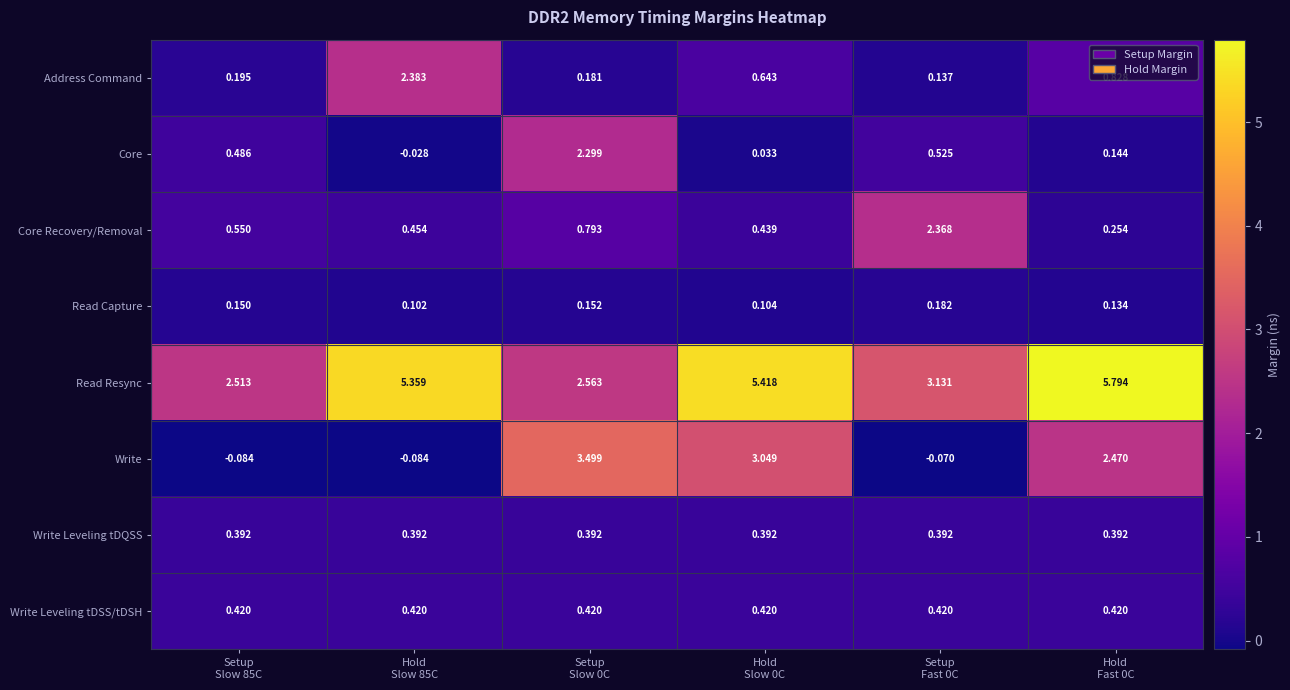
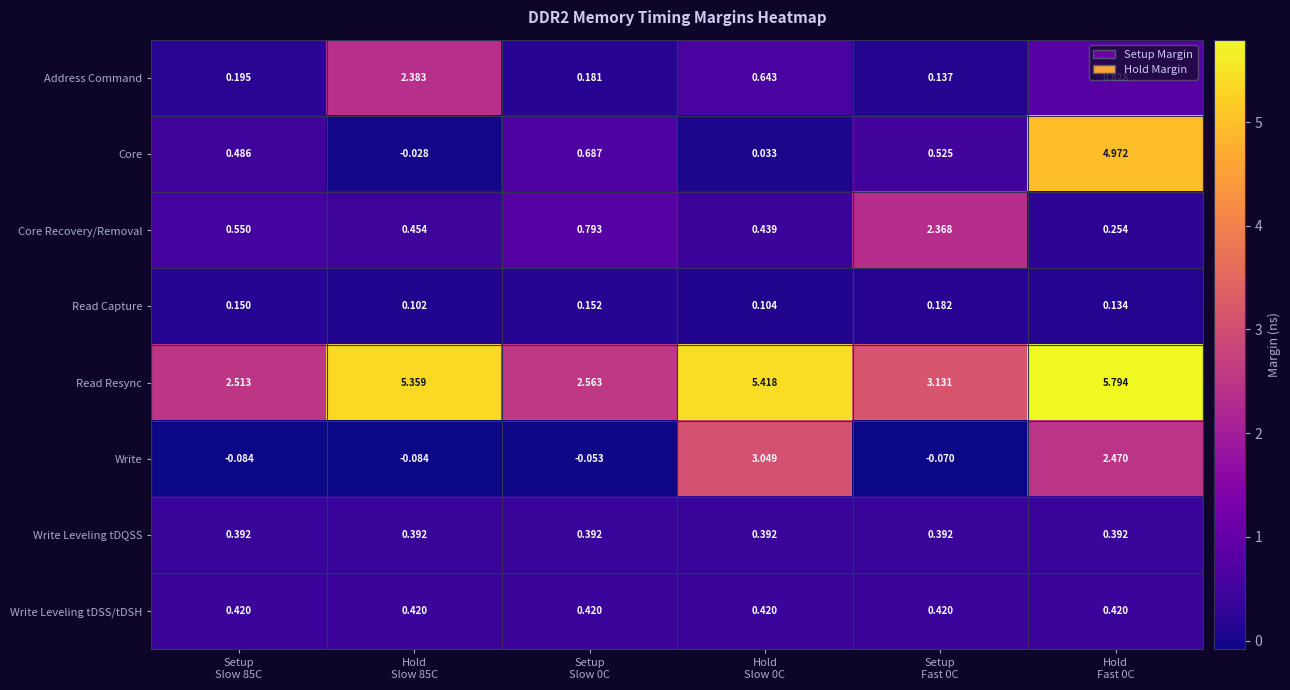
  {
    "Address Command": {
      "Setup Slow 85C": 0.195,
      "Hold Slow 85C": 2.383,
      "Setup Slow 0C": 0.181,
      "Hold Slow 0C": 0.643,
      "Setup Fast 0C": 0.137
    },
    "Core": {
      "Setup Slow 85C": 0.486,
      "Hold Slow 85C": -0.028,
-     "Setup Slow 0C": 2.299,
+     "Setup Slow 0C": 0.687,
      "Hold Slow 0C": 0.033,
      "Setup Fast 0C": 0.525,
-     "Hold Fast 0C": 0.144
+     "Hold Fast 0C": 4.972
    },
    "Core Recovery/Removal": {
      "Setup Slow 85C": 0.550,
      "Hold Slow 85C": 0.454,
      "Setup Slow 0C": 0.793,
      "Hold Slow 0C": 0.439,
      "Setup Fast 0C": 2.368,
      "Hold Fast 0C": 0.254
    },
    "Read Capture": {
      "Setup Slow 85C": 0.150,
      "Hold Slow 85C": 0.102,
      "Setup Slow 0C": 0.152,
      "Hold Slow 0C": 0.104,
      "Setup Fast 0C": 0.182,
      "Hold Fast 0C": 0.134
    },
    "Read Resync": {
      "Setup Slow 85C": 2.513,
      "Hold Slow 85C": 5.359,
      "Setup Slow 0C": 2.563,
      "Hold Slow 0C": 5.418,
      "Setup Fast 0C": 3.131,
      "Hold Fast 0C": 5.794
    },
    "Write": {
      "Setup Slow 85C": -0.084,
      "Hold Slow 85C": -0.084,
-     "Setup Slow 0C": 3.499,
+     "Setup Slow 0C": -0.053,
      "Hold Slow 0C": 3.049,
      "Setup Fast 0C": -0.070,
      "Hold Fast 0C": 2.470
    },
    "Write Leveling tDQSS": {
      "Setup Slow 85C": 0.392,
      "Hold Slow 85C": 0.392,
      "Setup Slow 0C": 0.392,
      "Hold Slow 0C": 0.392,
      "Setup Fast 0C": 0.392,
      "Hold Fast 0C": 0.392
    },
    "Write Leveling tDSS/tDSH": {
      "Setup Slow 85C": 0.420,
      "Hold Slow 85C": 0.420,
      "Setup Slow 0C": 0.420,
      "Hold Slow 0C": 0.420,
      "Setup Fast 0C": 0.420,
      "Hold Fast 0C": 0.420
    }
  }
